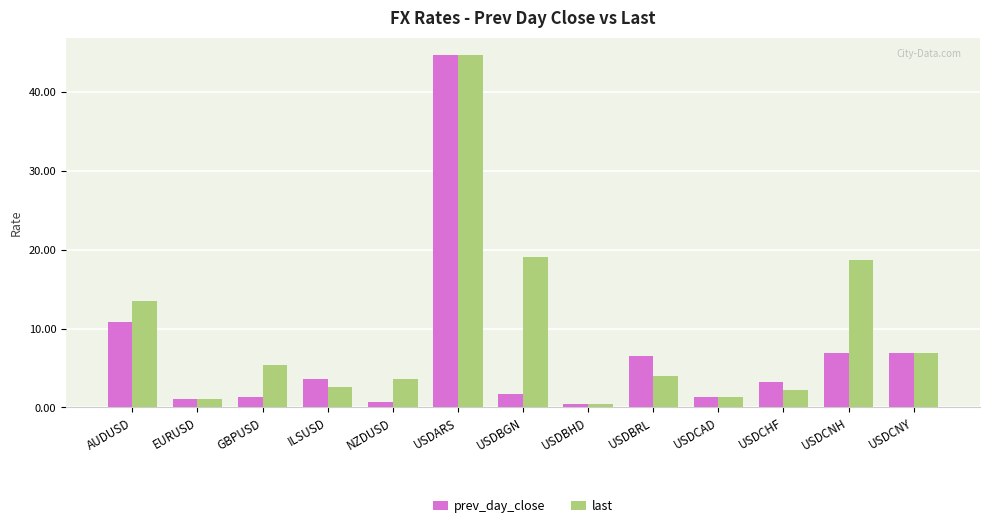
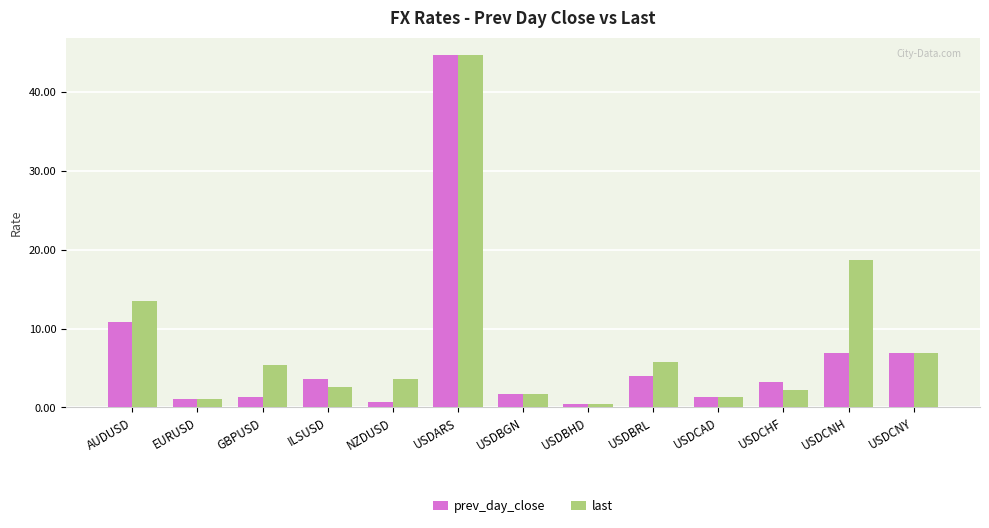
  {
    "prev_day_close": {
      "AUDUSD": 11,
      "EURUSD": 1,
      "GBPUSD": 1,
      "ILSUSD": 4,
      "NZDUSD": 1,
      "USDARS": 45,
      "USDBGN": 2,
      "USDBHD": 0,
-     "USDBRL": 7,
+     "USDBRL": 4,
      "USDCAD": 1,
      "USDCHF": 3,
      "USDCNH": 7,
      "USDCNY": 7
    },
    "last": {
      "AUDUSD": 13,
      "EURUSD": 1,
      "GBPUSD": 5,
      "ILSUSD": 3,
      "NZDUSD": 4,
      "USDARS": 45,
-     "USDBGN": 19,
+     "USDBGN": 2,
      "USDBHD": 0,
-     "USDBRL": 4,
+     "USDBRL": 6,
      "USDCAD": 1,
      "USDCHF": 2,
      "USDCNH": 19,
      "USDCNY": 7
    }
  }
